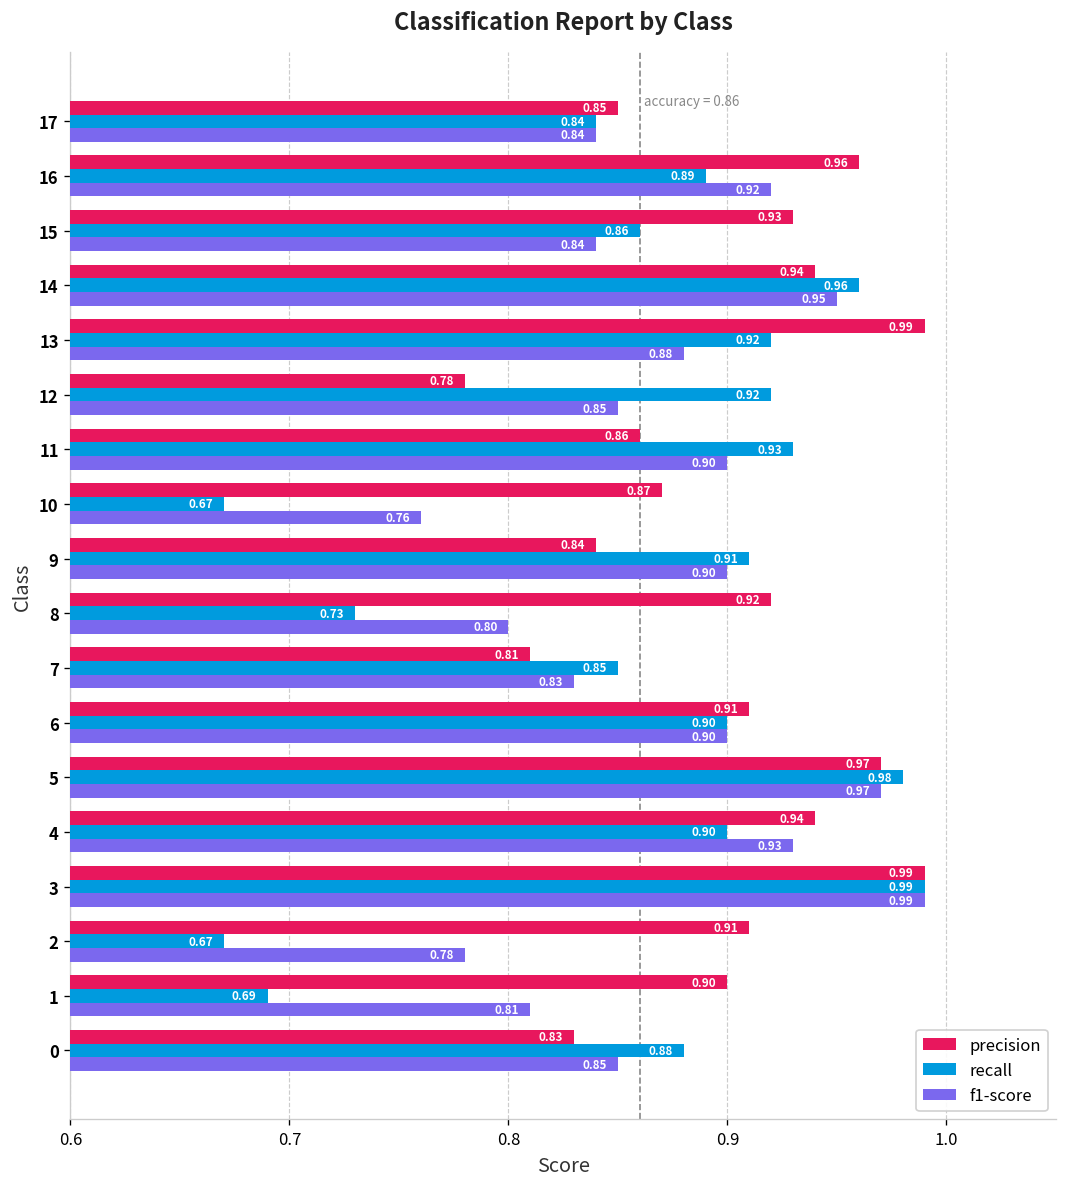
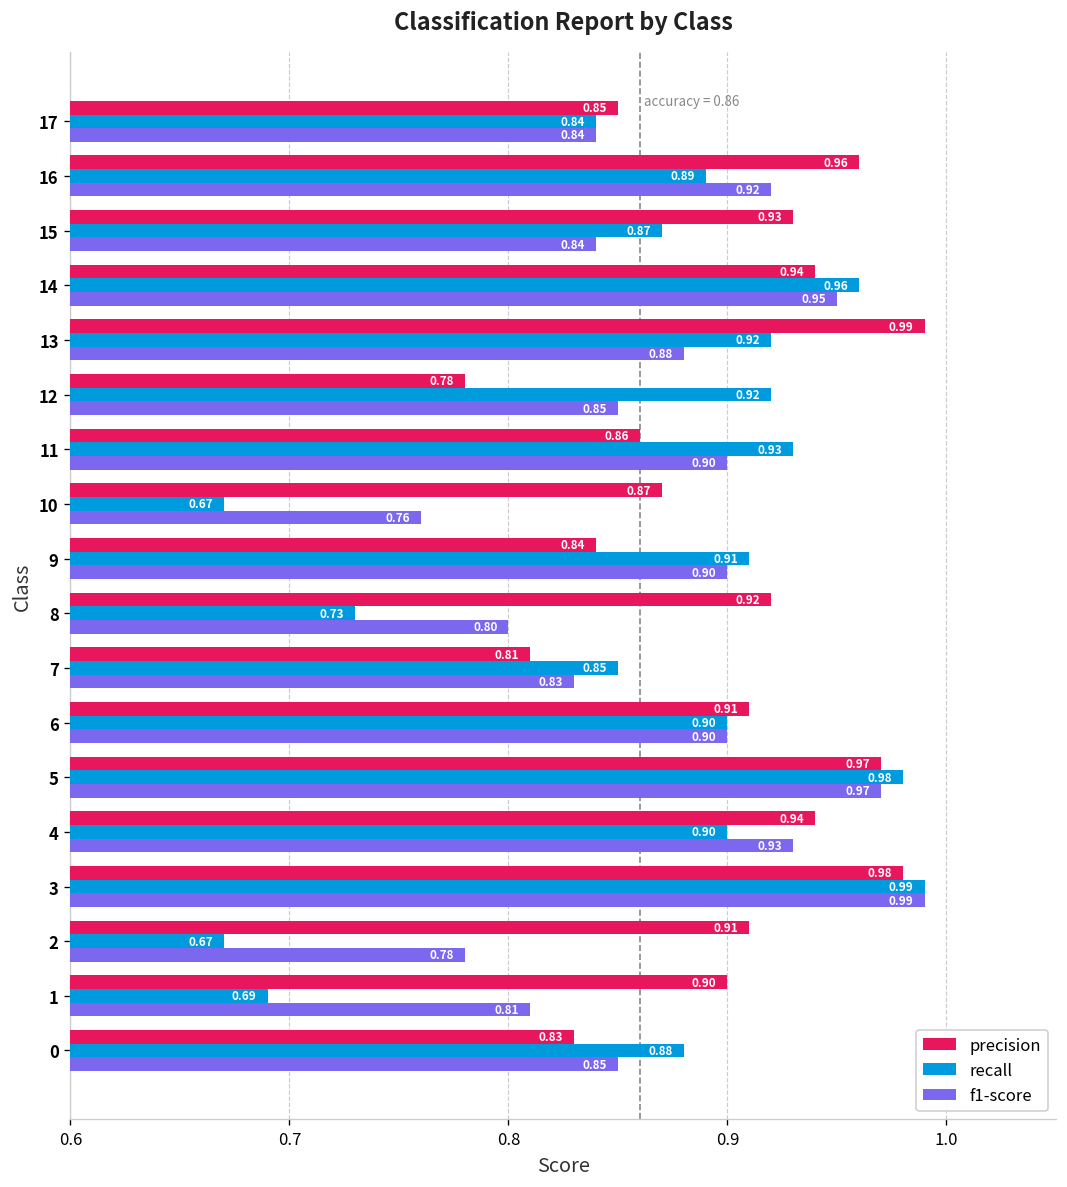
  {
    "precision": {
      "17": 0.85,
      "16": 0.96,
      "15": 0.93,
      "14": 0.94,
      "13": 0.99,
      "12": 0.78,
      "11": 0.86,
      "10": 0.87,
      "9": 0.84,
      "8": 0.92,
      "7": 0.81,
      "6": 0.91,
      "5": 0.97,
      "4": 0.94,
-     "3": 0.99,
+     "3": 0.98,
      "2": 0.91,
      "1": 0.90,
      "0": 0.83
    },
    "recall": {
      "17": 0.84,
      "16": 0.89,
-     "15": 0.86,
+     "15": 0.87,
      "14": 0.96,
      "13": 0.92,
      "12": 0.92,
      "11": 0.93,
      "10": 0.67,
      "9": 0.91,
      "8": 0.73,
      "7": 0.85,
      "6": 0.90,
      "5": 0.98,
      "4": 0.90,
      "3": 0.99,
      "2": 0.67,
      "1": 0.69,
      "0": 0.88
    },
    "f1-score": {
      "17": 0.84,
      "16": 0.92,
      "15": 0.84,
      "14": 0.95,
      "13": 0.88,
      "12": 0.85,
      "11": 0.90,
      "10": 0.76,
      "9": 0.90,
      "8": 0.80,
      "7": 0.83,
      "6": 0.90,
      "5": 0.97,
      "4": 0.93,
      "3": 0.99,
      "2": 0.78,
      "1": 0.81,
      "0": 0.85
    }
  }
